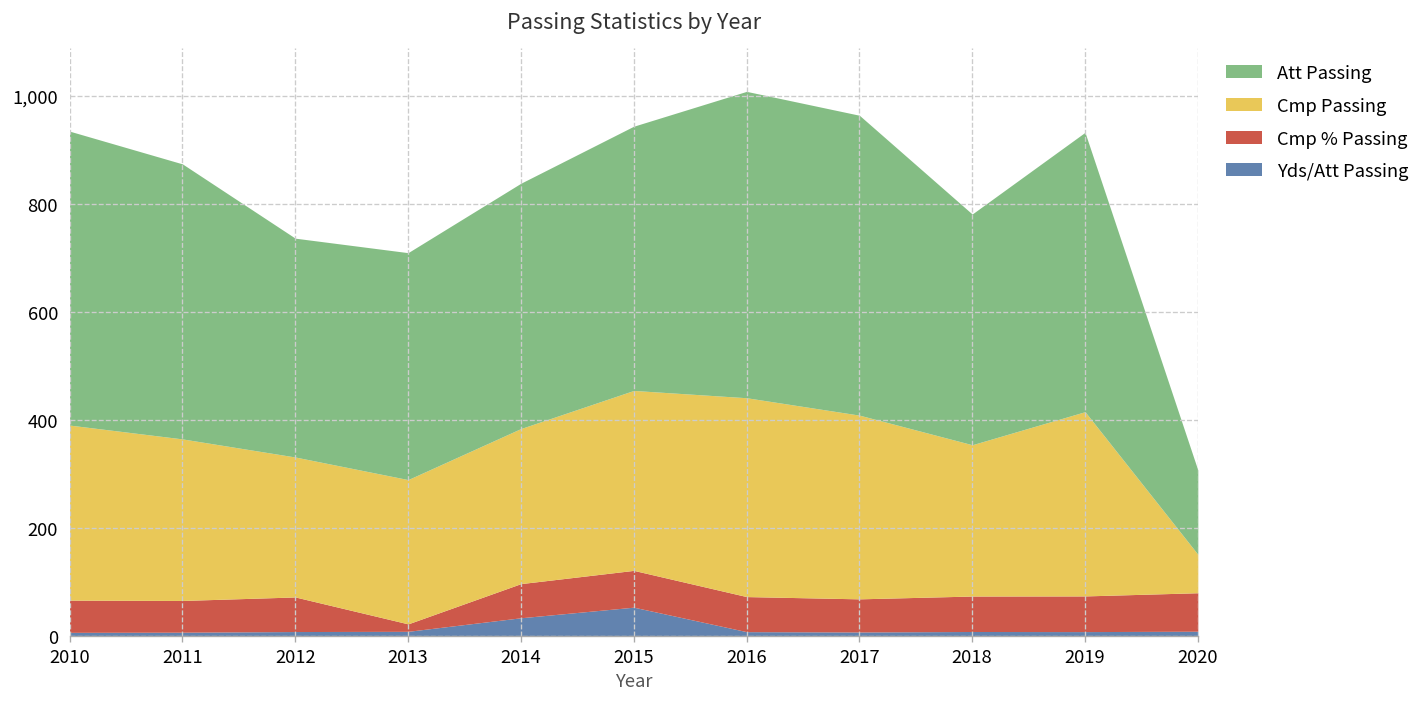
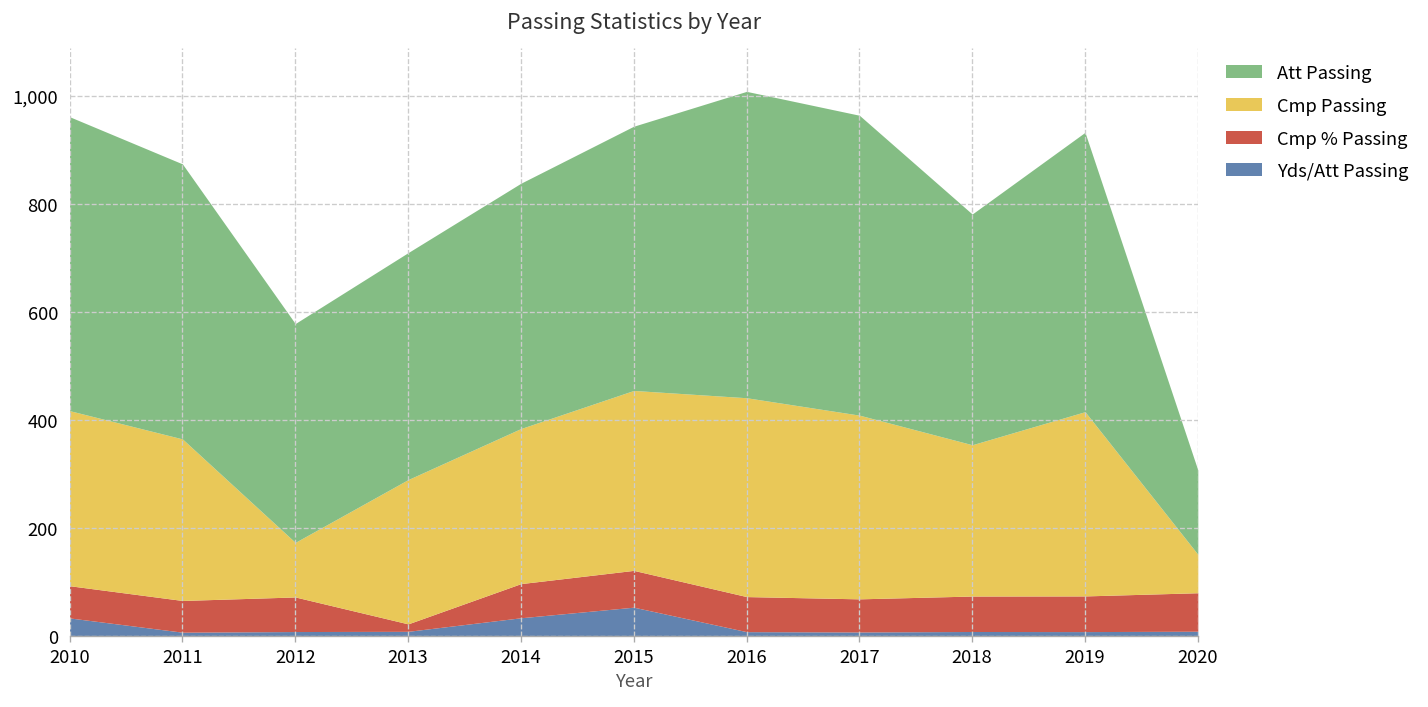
  {
    "Yds/Att Passing": {
-     "2010": 10,
+     "2010": 30,
      "2011": 10,
      "2012": 10,
      "2013": 10,
      "2014": 30,
      "2015": 50,
      "2016": 10,
      "2017": 10,
      "2018": 10,
      "2019": 10,
      "2020": 10
    },
    "Cmp % Passing": {
      "2010": 60,
      "2011": 60,
      "2012": 60,
      "2013": 10,
      "2014": 60,
      "2015": 70,
      "2016": 60,
      "2017": 60,
      "2018": 70,
      "2019": 70,
      "2020": 70
    },
    "Cmp Passing": {
      "2010": 320,
      "2011": 300,
-     "2012": 260,
+     "2012": 100,
      "2013": 270,
      "2014": 290,
      "2015": 330,
      "2016": 370,
      "2017": 340,
      "2018": 280,
      "2019": 340,
      "2020": 70
    },
    "Att Passing": {
      "2010": 540,
      "2011": 510,
      "2012": 410,
      "2013": 420,
      "2014": 450,
      "2015": 490,
      "2016": 570,
      "2017": 560,
      "2018": 430,
      "2019": 520,
      "2020": 160
    }
  }
